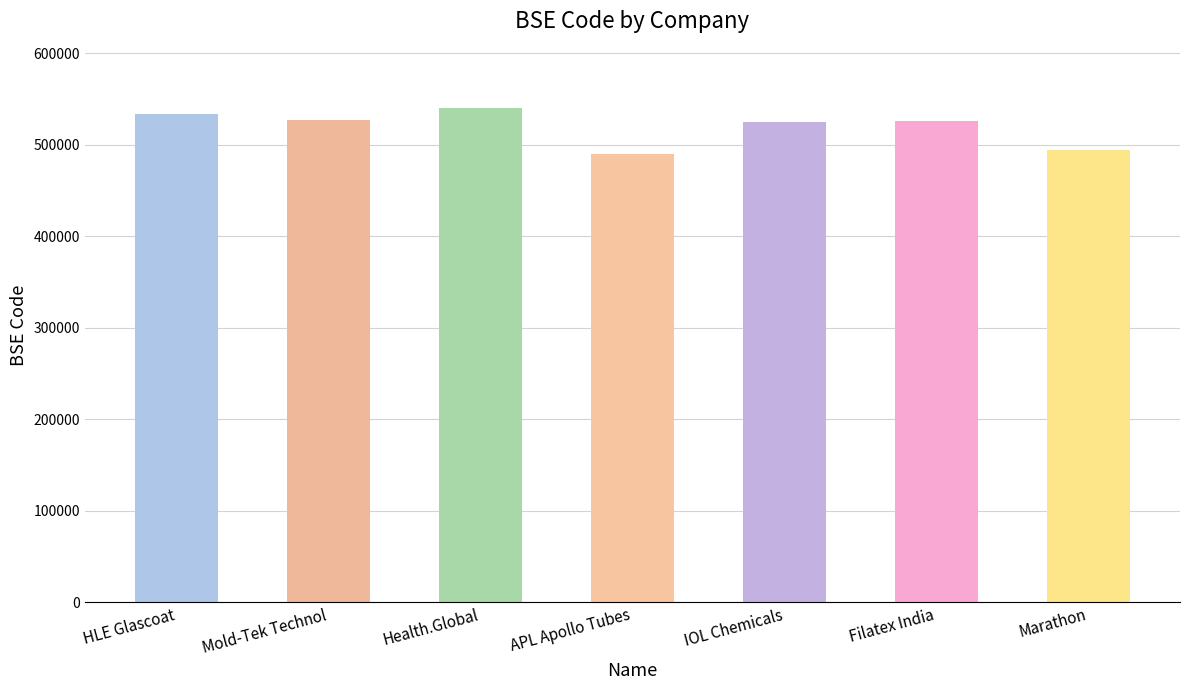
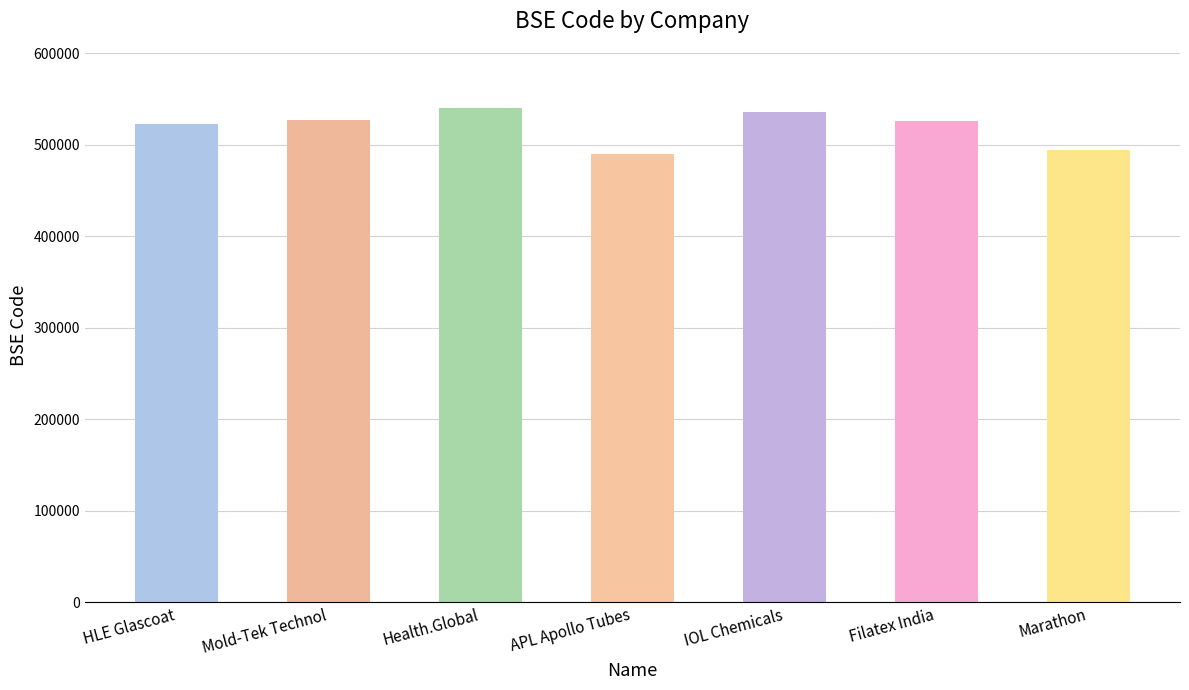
  {
-   "HLE Glascoat": 530000,
+   "HLE Glascoat": 520000,
    "Mold-Tek Technol": 530000,
    "Health.Global": 540000,
    "APL Apollo Tubes": 490000,
-   "IOL Chemicals": 520000,
+   "IOL Chemicals": 540000,
    "Filatex India": 530000,
    "Marathon": 490000
  }
